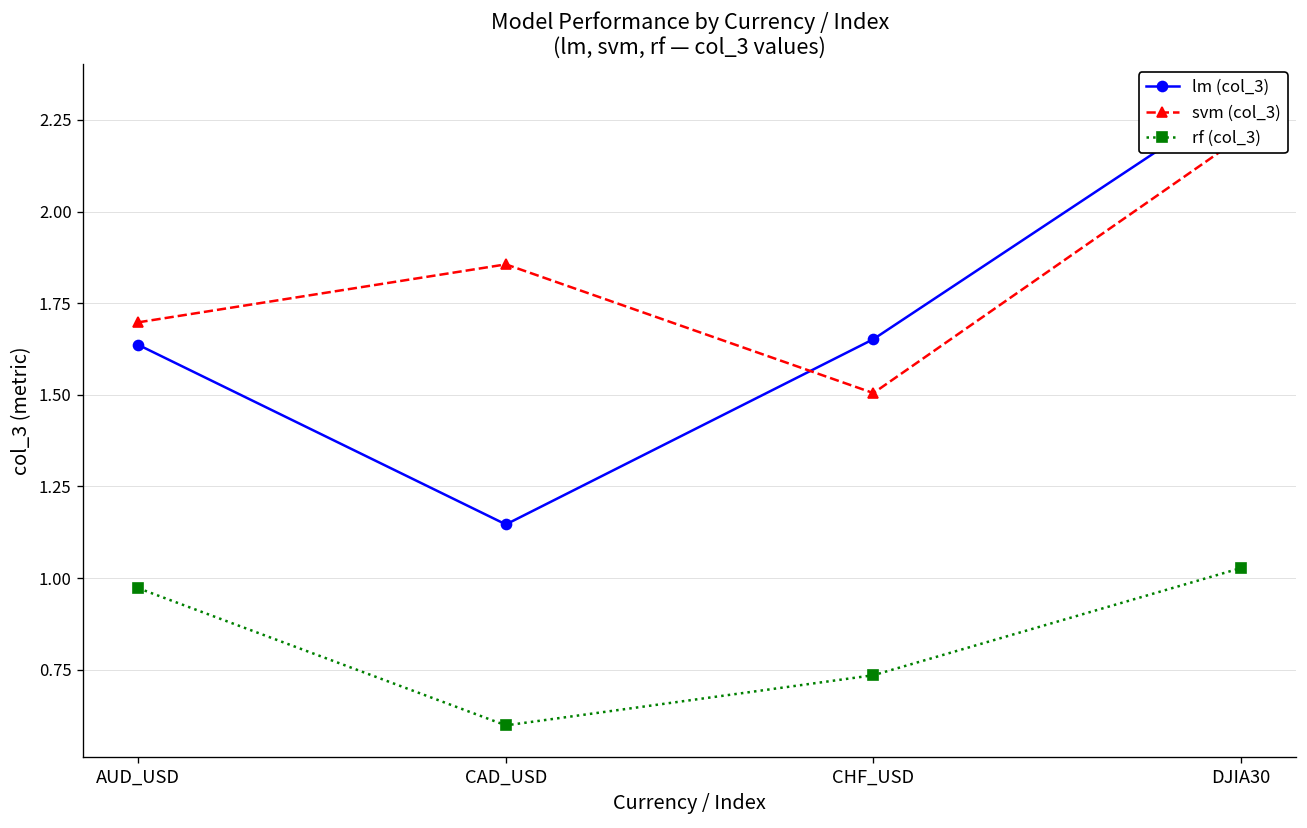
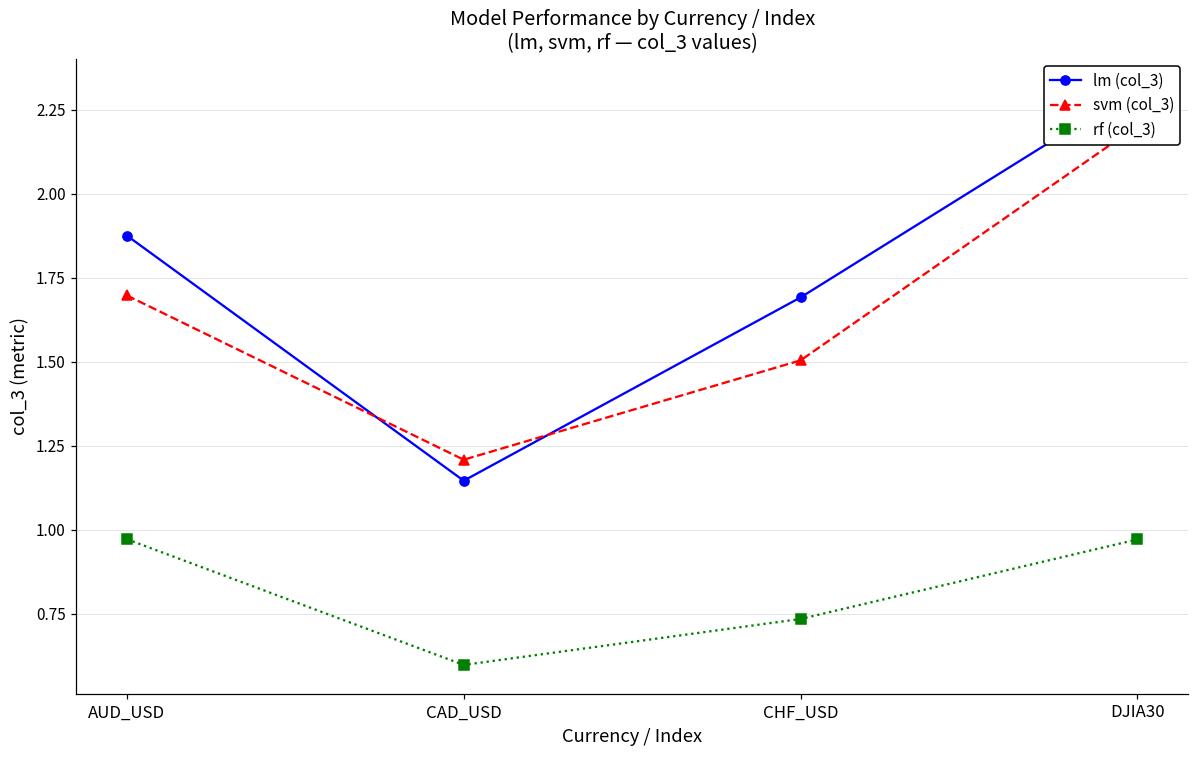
  {
    "lm (col_3)": {
-     "AUD_USD": 1.64,
+     "AUD_USD": 1.88,
      "CAD_USD": 1.15,
-     "CHF_USD": 1.65
+     "CHF_USD": 1.69
    },
    "svm (col_3)": {
      "AUD_USD": 1.70,
-     "CAD_USD": 1.86,
+     "CAD_USD": 1.21,
      "CHF_USD": 1.50
    },
    "rf (col_3)": {
      "AUD_USD": 0.97,
      "CAD_USD": 0.60,
      "CHF_USD": 0.74,
-     "DJIA30": 1.03
+     "DJIA30": 0.97
    }
  }
